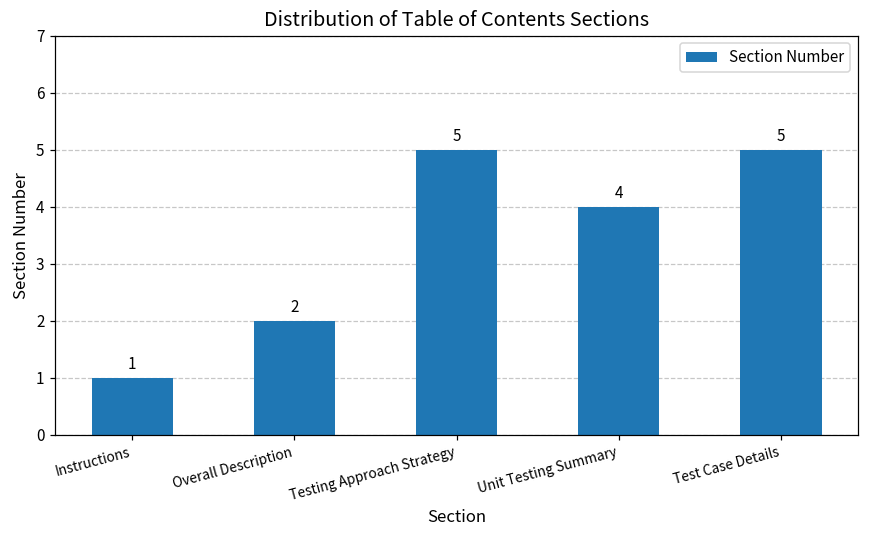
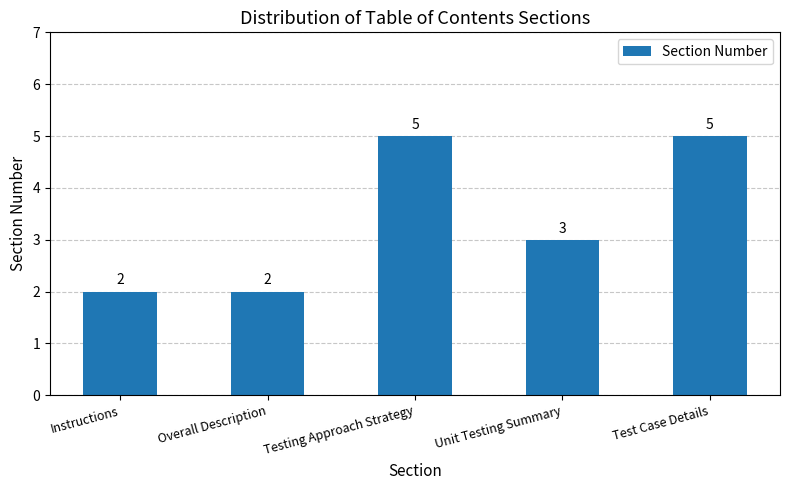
  {
-   "Instructions": 1,
+   "Instructions": 2,
    "Overall Description": 2,
    "Testing Approach Strategy": 5,
-   "Unit Testing Summary": 4,
+   "Unit Testing Summary": 3,
    "Test Case Details": 5
  }
